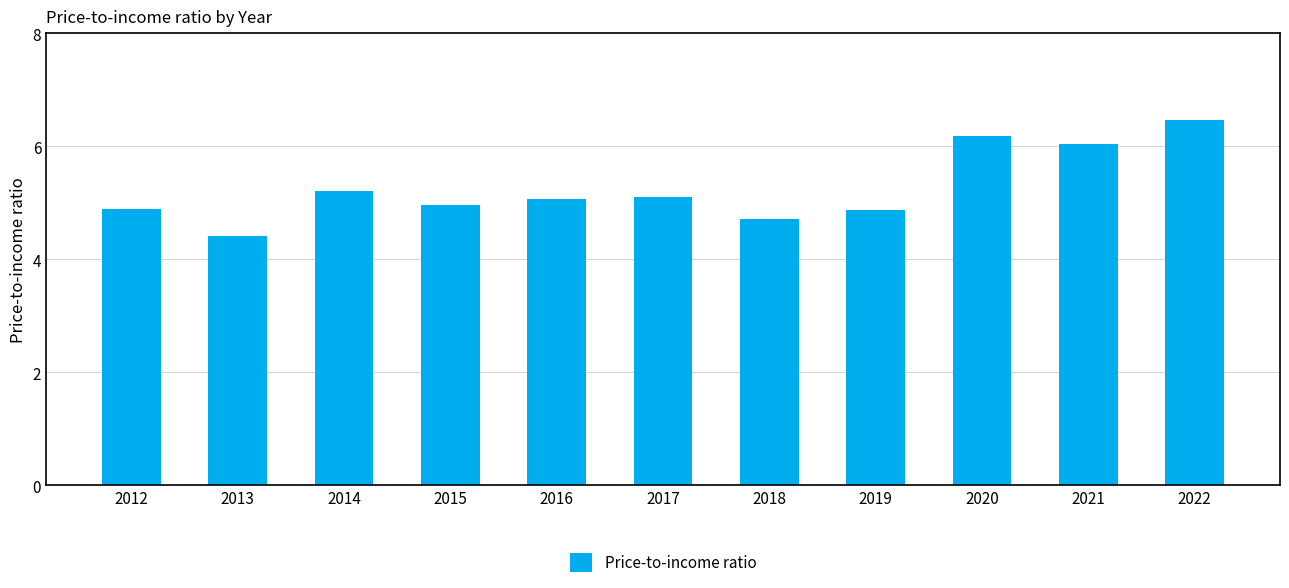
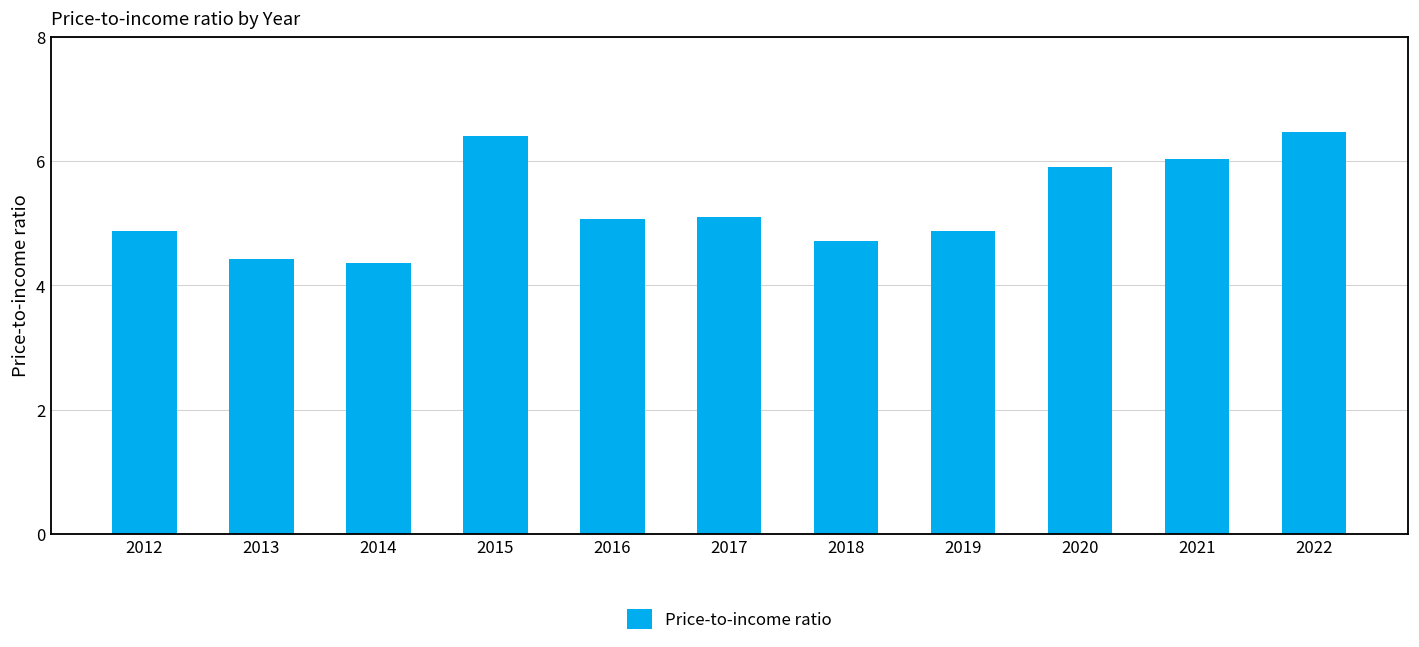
  {
    "2012": 4.9,
    "2013": 4.4,
-   "2014": 5.2,
-   "2015": 5.0,
+   "2014": 4.4,
+   "2015": 6.4,
    "2016": 5.1,
    "2017": 5.1,
    "2018": 4.7,
    "2019": 4.9,
-   "2020": 6.2,
+   "2020": 5.9,
    "2021": 6.0,
    "2022": 6.5
  }
